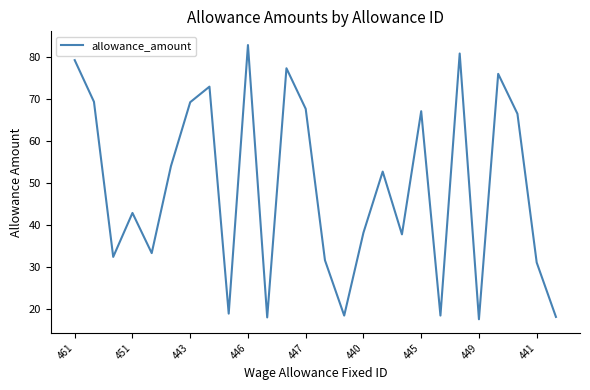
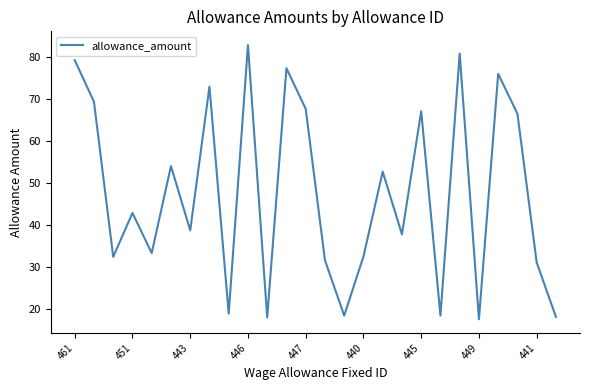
  {
    "461": 79,
    "451": 43,
-   "443": 69,
+   "443": 39,
    "446": 83,
    "447": 68,
-   "440": 38,
+   "440": 32,
    "445": 67,
    "449": 18,
    "441": 31
  }
